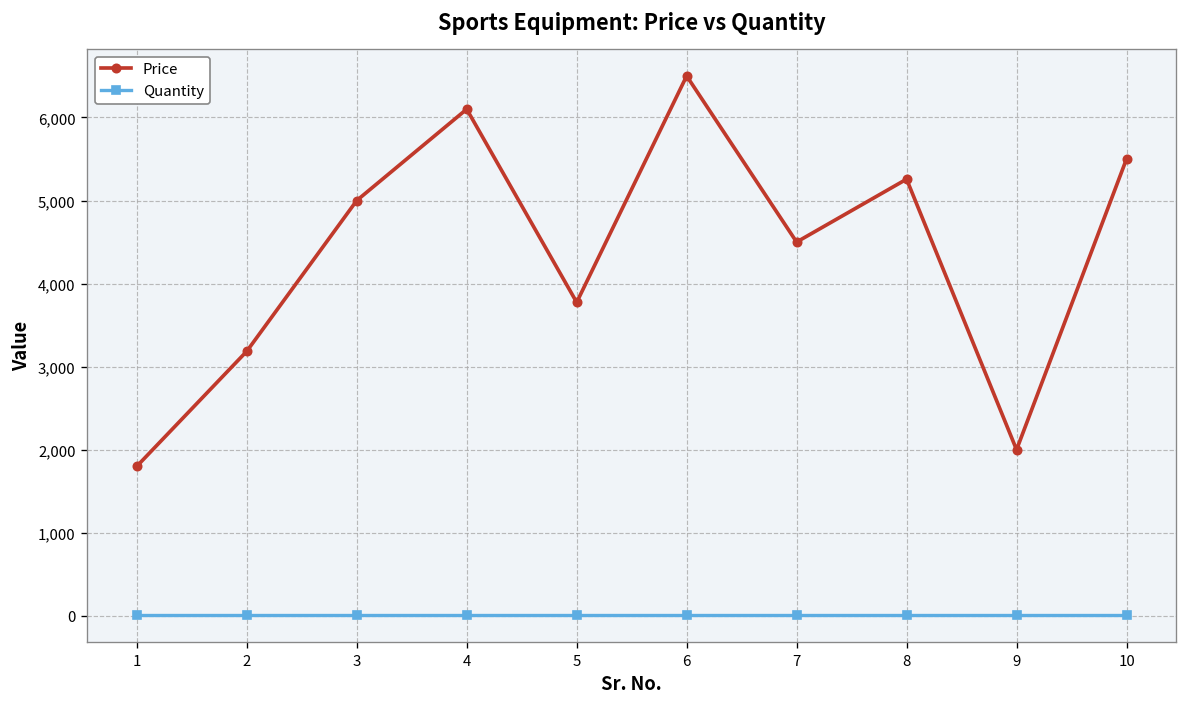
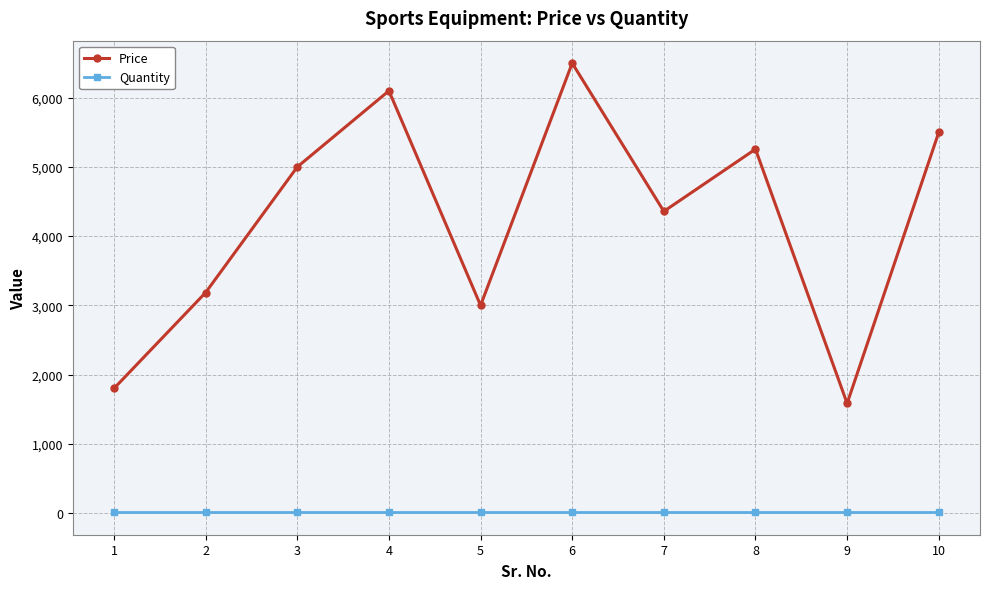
  {
    "Price": {
      "1": "1,800",
      "2": "3,200",
      "3": "5,000",
      "4": "6,100",
-     "5": "3,800",
+     "5": "3,000",
      "6": "6,500",
-     "7": "4,500",
+     "7": "4,400",
      "8": "5,300",
-     "9": "2,000",
+     "9": "1,600",
      "10": "5,500"
    },
    "Quantity": {
      "1": "0",
      "2": "0",
      "3": "0",
      "4": "0",
      "5": "0",
      "6": "0",
      "7": "0",
      "8": "0",
      "9": "0",
      "10": "0"
    }
  }
